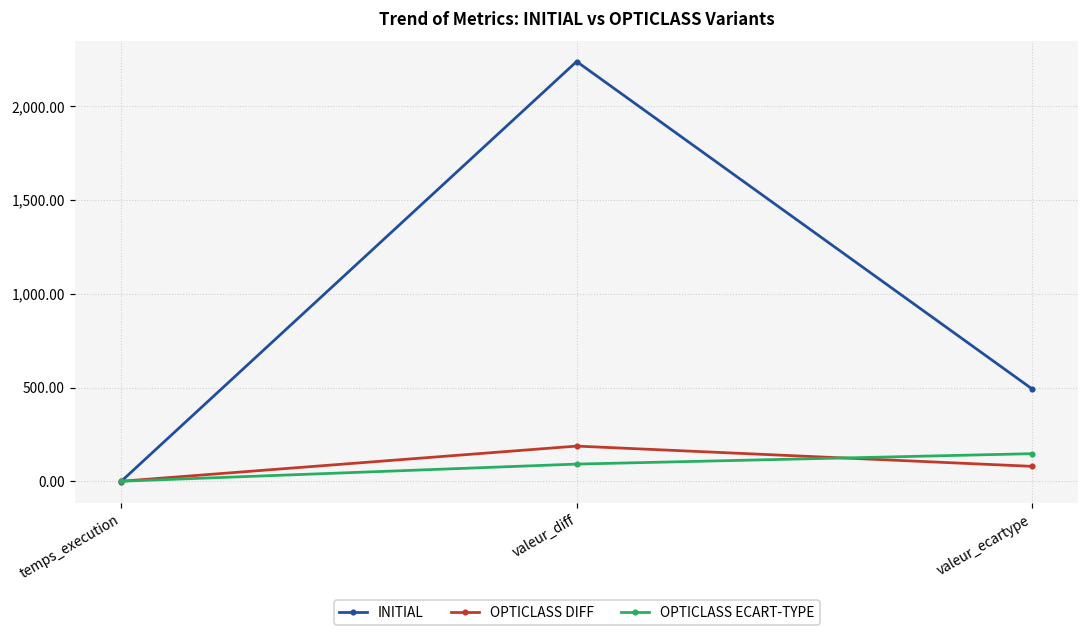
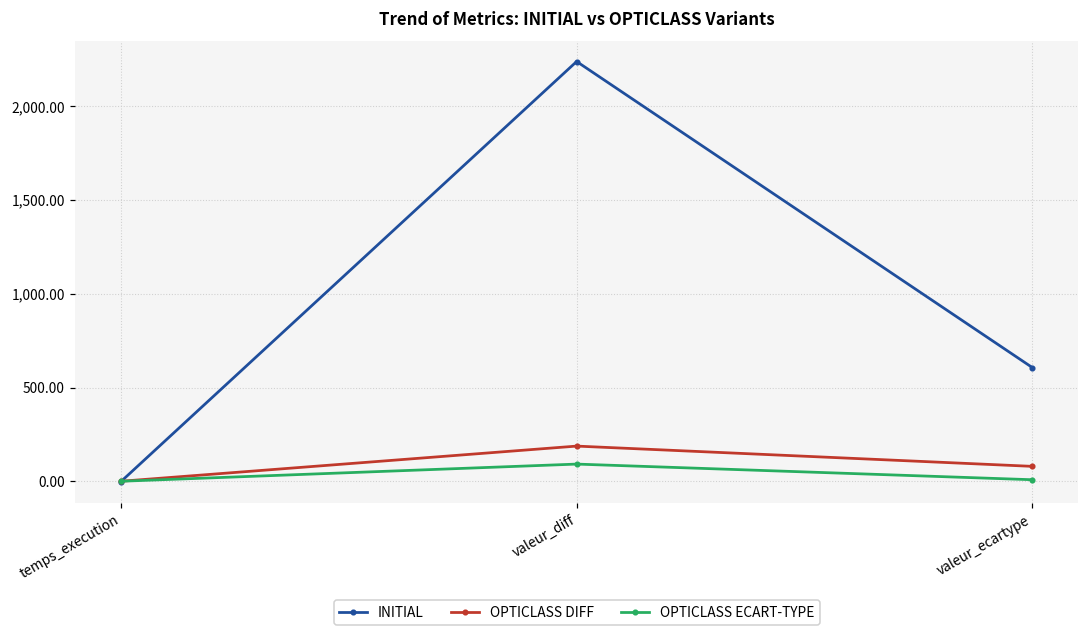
  {
    "INITIAL": {
      "valeur_diff": "2,240",
-     "valeur_ecartype": "490"
+     "valeur_ecartype": "610"
    },
    "OPTICLASS DIFF": {
      "valeur_diff": "190",
      "valeur_ecartype": "80"
    },
    "OPTICLASS ECART-TYPE": {
      "valeur_diff": "90",
-     "valeur_ecartype": "150"
+     "valeur_ecartype": "10"
    }
  }
